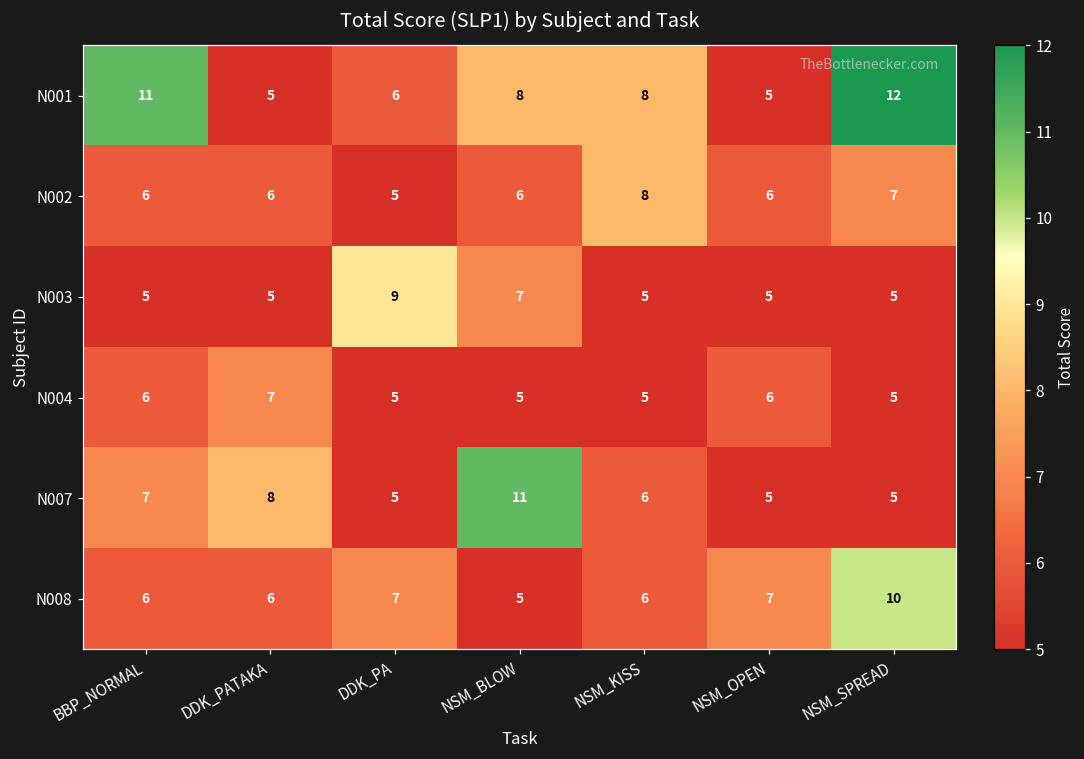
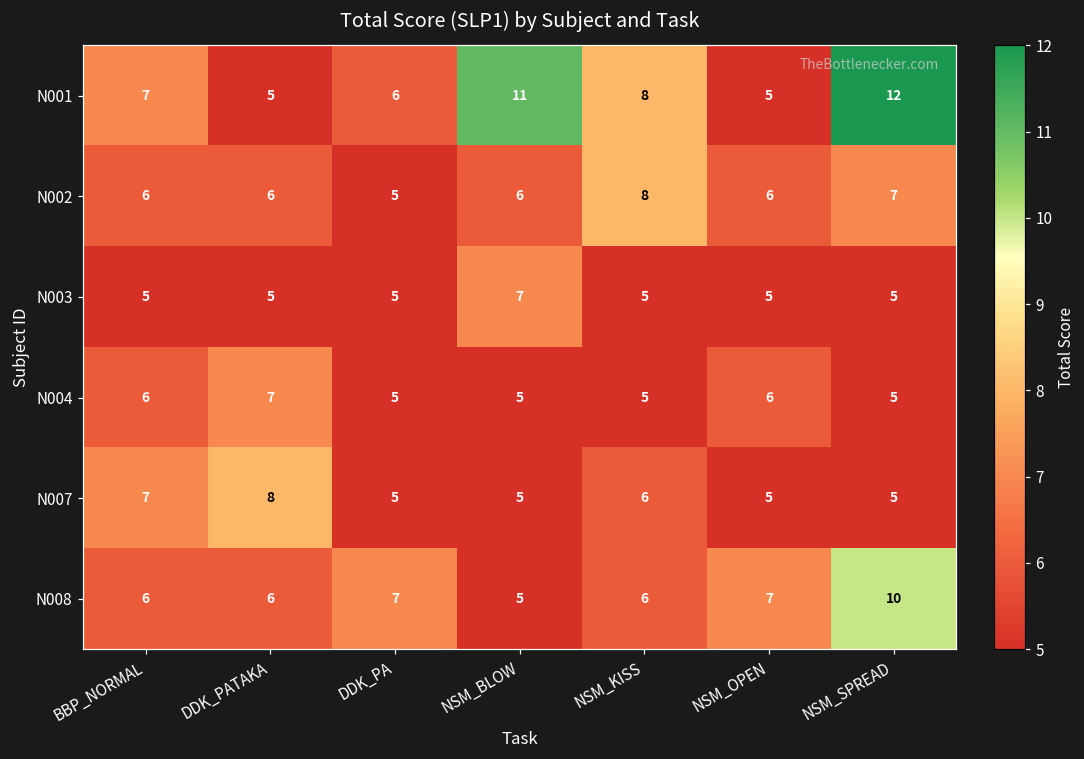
  {
    "N001": {
-     "BBP_NORMAL": 11,
+     "BBP_NORMAL": 7,
      "DDK_PATAKA": 5,
      "DDK_PA": 6,
-     "NSM_BLOW": 8,
+     "NSM_BLOW": 11,
      "NSM_KISS": 8,
      "NSM_OPEN": 5
    },
    "N002": {
      "BBP_NORMAL": 6,
      "DDK_PATAKA": 6,
      "DDK_PA": 5,
      "NSM_BLOW": 6,
      "NSM_KISS": 8,
      "NSM_OPEN": 6,
      "NSM_SPREAD": 7
    },
    "N003": {
      "BBP_NORMAL": 5,
      "DDK_PATAKA": 5,
-     "DDK_PA": 9,
+     "DDK_PA": 5,
      "NSM_BLOW": 7,
      "NSM_KISS": 5,
      "NSM_OPEN": 5,
      "NSM_SPREAD": 5
    },
    "N004": {
      "BBP_NORMAL": 6,
      "DDK_PATAKA": 7,
      "DDK_PA": 5,
      "NSM_BLOW": 5,
      "NSM_KISS": 5,
      "NSM_OPEN": 6,
      "NSM_SPREAD": 5
    },
    "N007": {
      "BBP_NORMAL": 7,
      "DDK_PATAKA": 8,
      "DDK_PA": 5,
-     "NSM_BLOW": 11,
+     "NSM_BLOW": 5,
      "NSM_KISS": 6,
      "NSM_OPEN": 5,
      "NSM_SPREAD": 5
    },
    "N008": {
      "BBP_NORMAL": 6,
      "DDK_PATAKA": 6,
      "DDK_PA": 7,
      "NSM_BLOW": 5,
      "NSM_KISS": 6,
      "NSM_OPEN": 7,
      "NSM_SPREAD": 10
    }
  }
